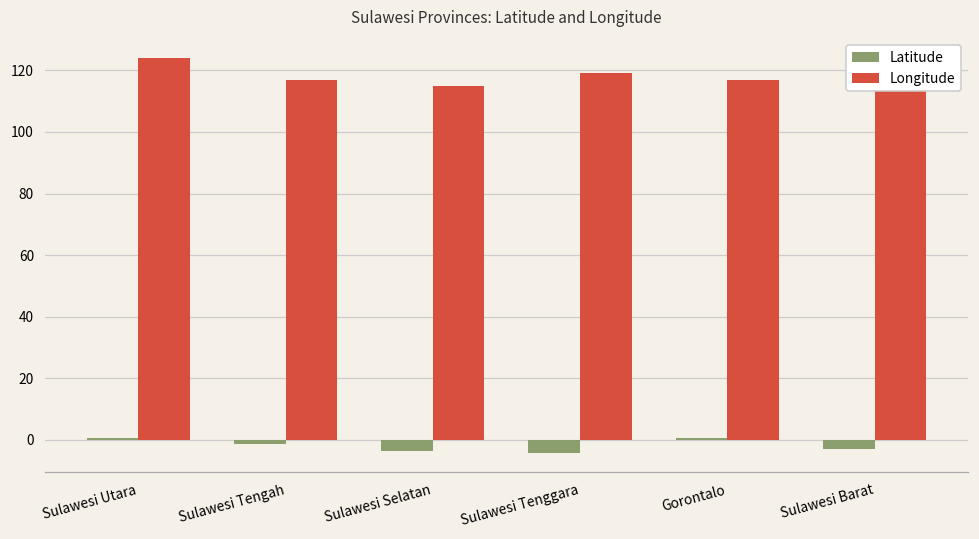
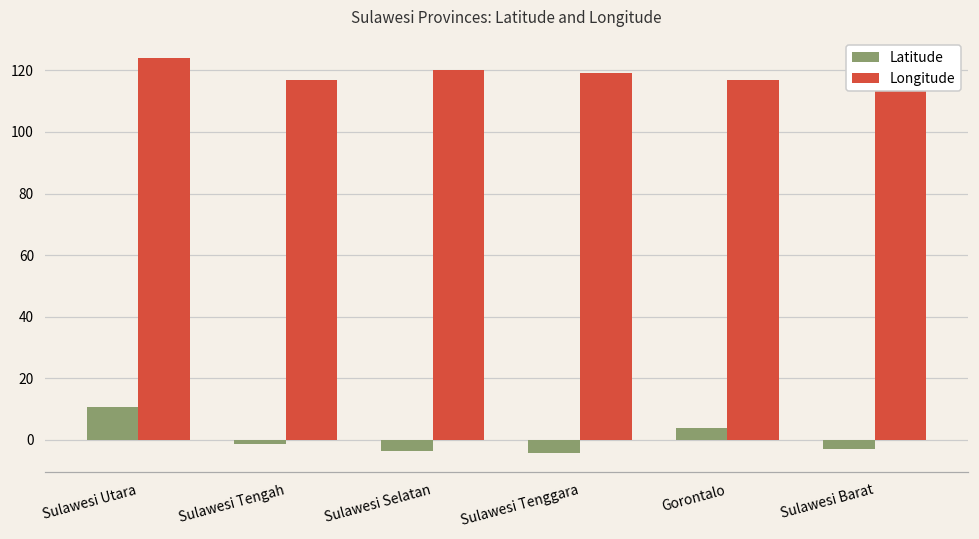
  {
    "Latitude": {
-     "Sulawesi Utara": 1,
+     "Sulawesi Utara": 11,
      "Sulawesi Tengah": -1,
      "Sulawesi Selatan": -4,
      "Sulawesi Tenggara": -4,
-     "Gorontalo": 1,
+     "Gorontalo": 4,
      "Sulawesi Barat": -3
    },
    "Longitude": {
      "Sulawesi Utara": 124,
      "Sulawesi Tengah": 117,
-     "Sulawesi Selatan": 115,
+     "Sulawesi Selatan": 120,
      "Sulawesi Tenggara": 119,
      "Gorontalo": 117
    }
  }
